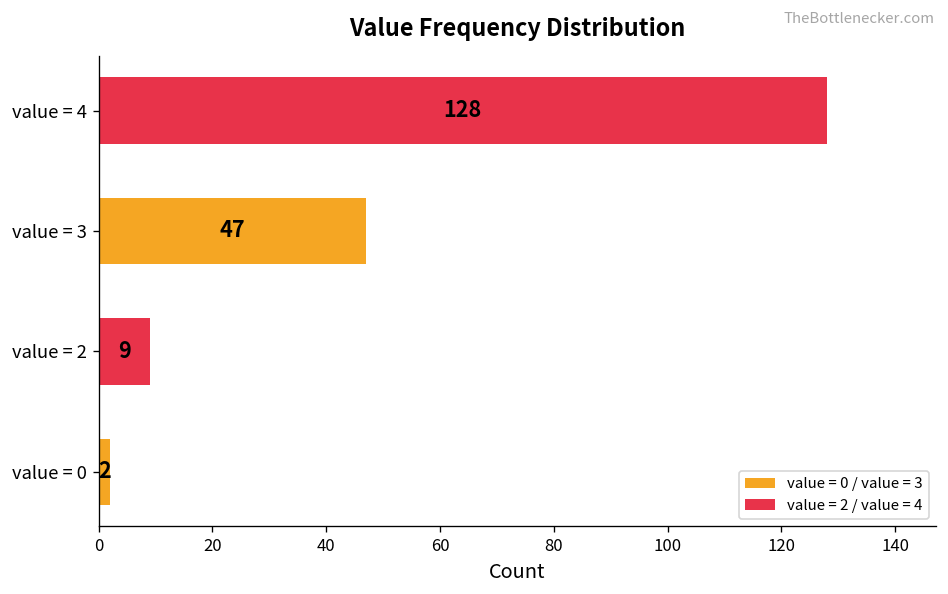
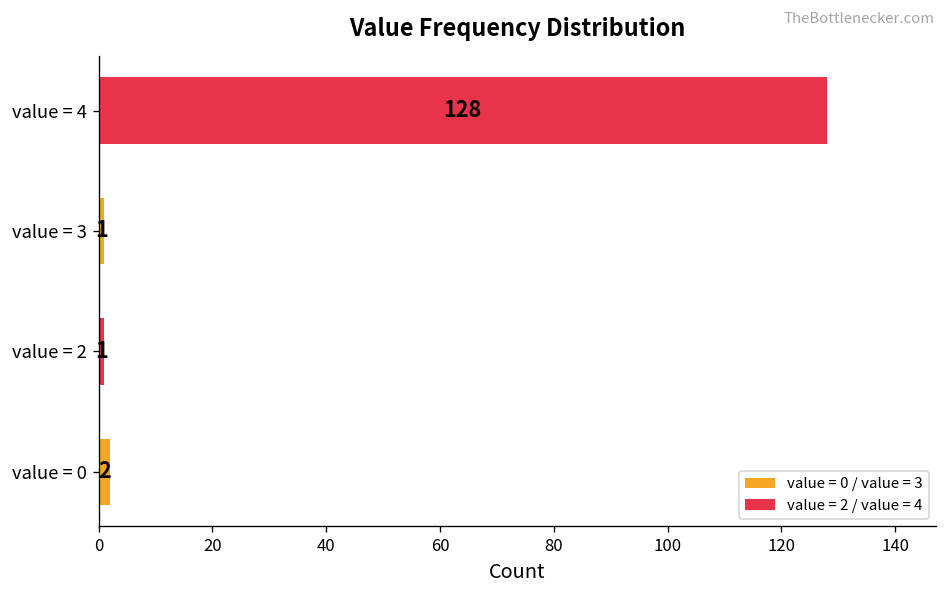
  {
    "value = 4": 128,
-   "value = 3": 47,
-   "value = 2": 9,
+   "value = 3": 1,
+   "value = 2": 1,
    "value = 0": 2
  }
